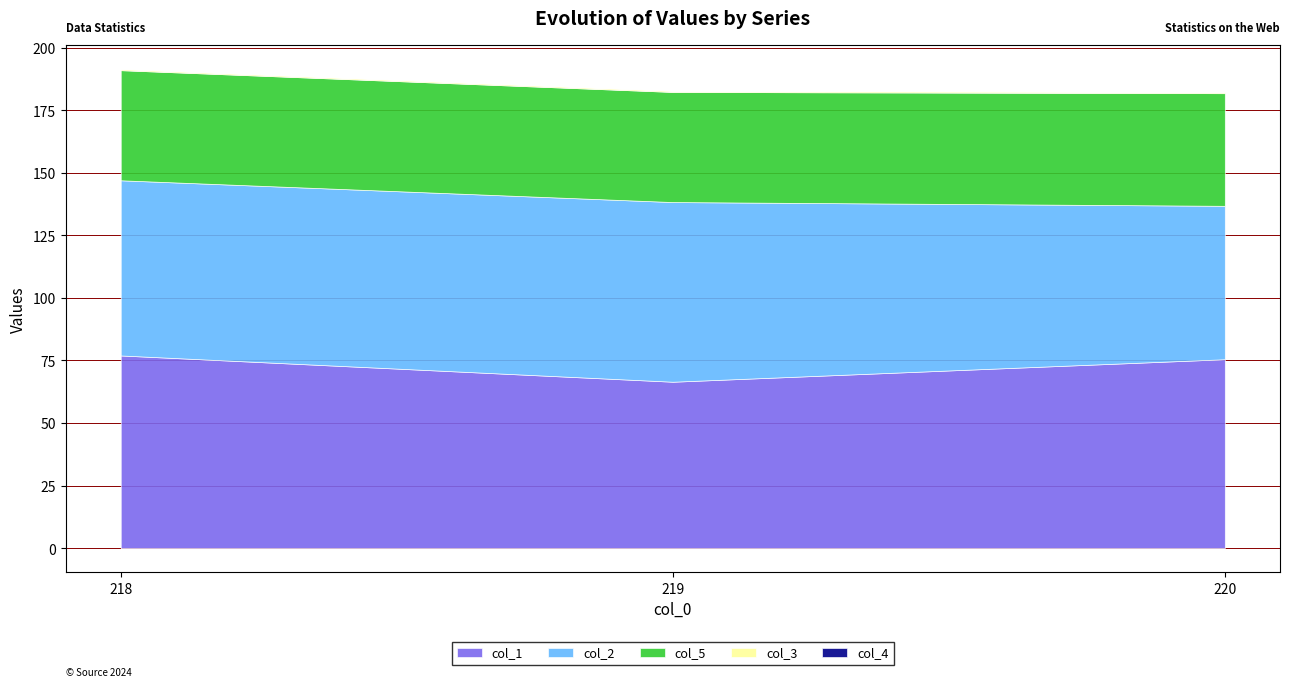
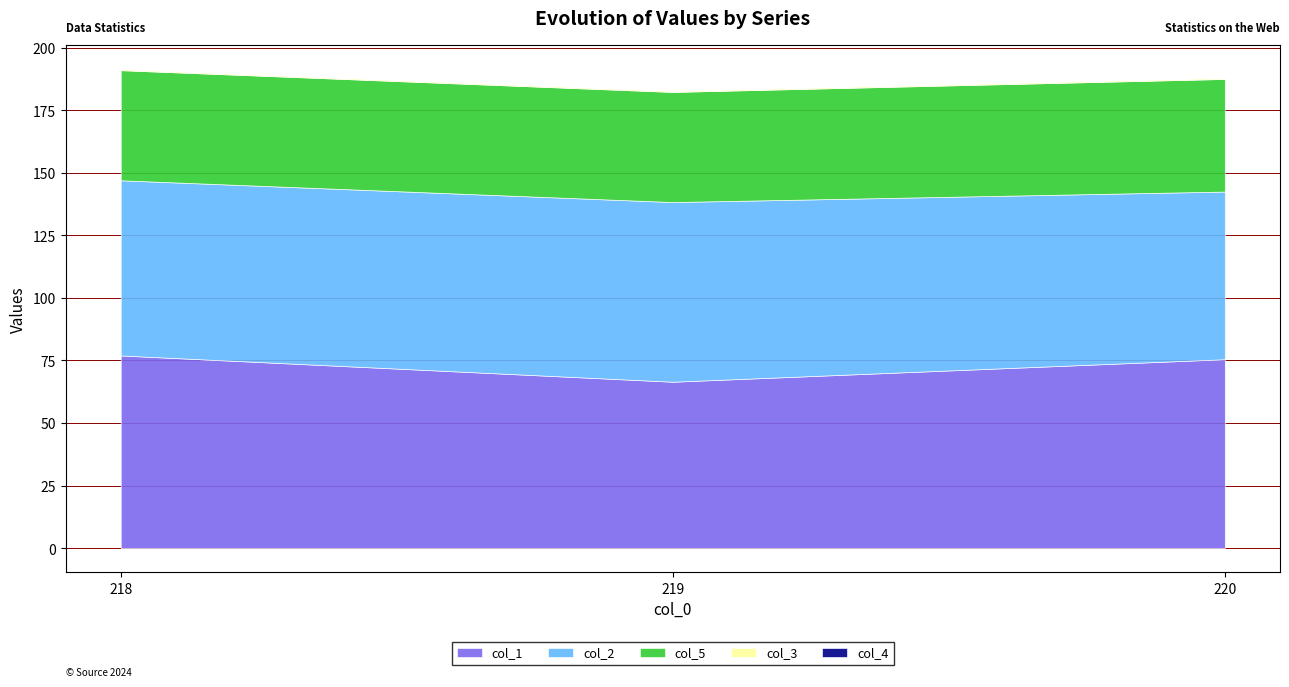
  {
    "col_1": {
      "218": 77,
      "219": 67,
      "220": 76
    },
    "col_2": {
      "218": 70,
      "219": 72,
-     "220": 61
+     "220": 67
    }
  }
